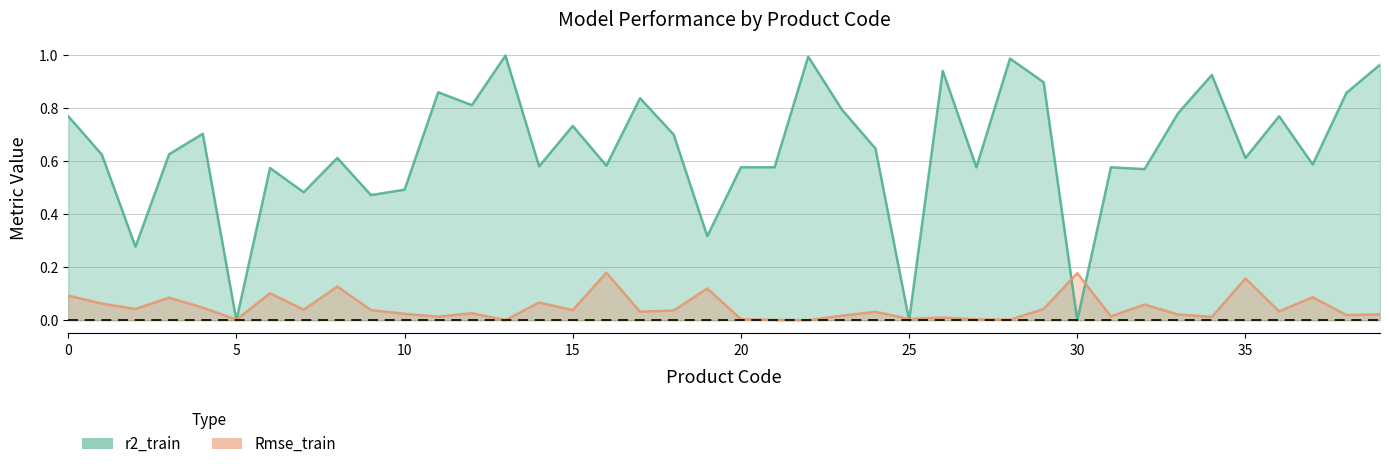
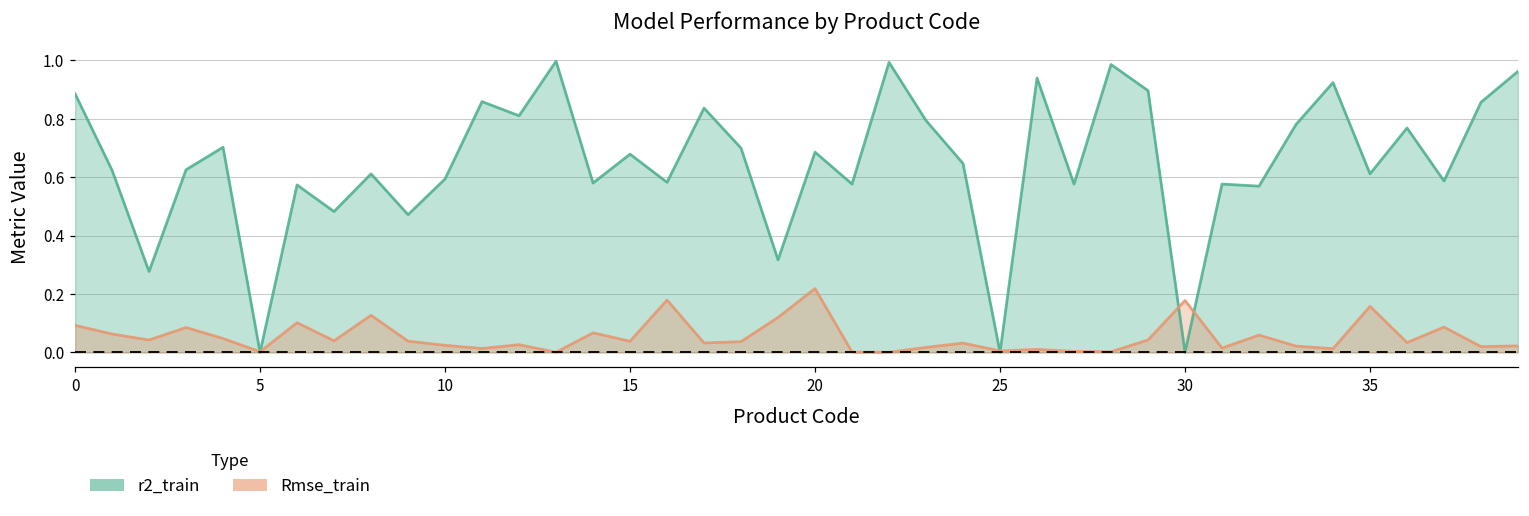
  {
    "r2_train": {
-     "0": 0.77,
-     "10": 0.49,
-     "15": 0.73,
-     "20": 0.58,
+     "0": 0.89,
+     "10": 0.59,
+     "15": 0.68,
+     "20": 0.69,
      "30": 0.00,
      "35": 0.61
    },
    "Rmse_train": {
      "0": 0.09,
      "10": 0.02,
      "15": 0.04,
-     "20": 0.00,
+     "20": 0.22,
      "30": 0.18,
      "35": 0.16
    }
  }
